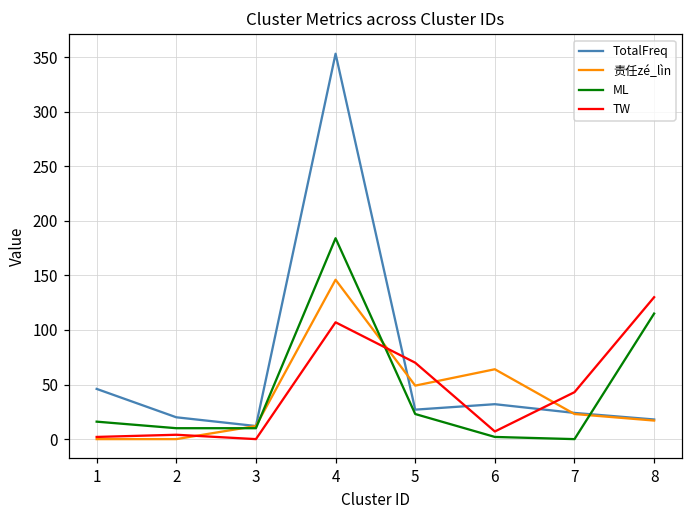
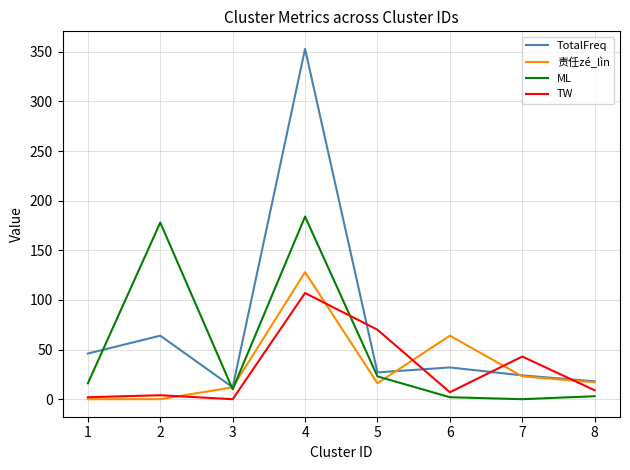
  {
    "TotalFreq": {
      "1": 50,
-     "2": 20,
+     "2": 60,
      "4": 350,
      "5": 30,
      "6": 30
    },
    "责任zé_lìn": {
      "2": 0,
-     "4": 150,
-     "5": 50,
+     "4": 130,
+     "5": 20,
      "6": 60
    },
    "ML": {
      "1": 20,
-     "2": 10,
+     "2": 180,
      "4": 180,
      "5": 20,
      "6": 0,
      "7": 0,
-     "8": 120
+     "8": 0
    },
    "TW": {
      "2": 0,
      "3": 0,
      "4": 110,
      "5": 70,
      "6": 10,
      "7": 40,
-     "8": 130
+     "8": 10
    }
  }
